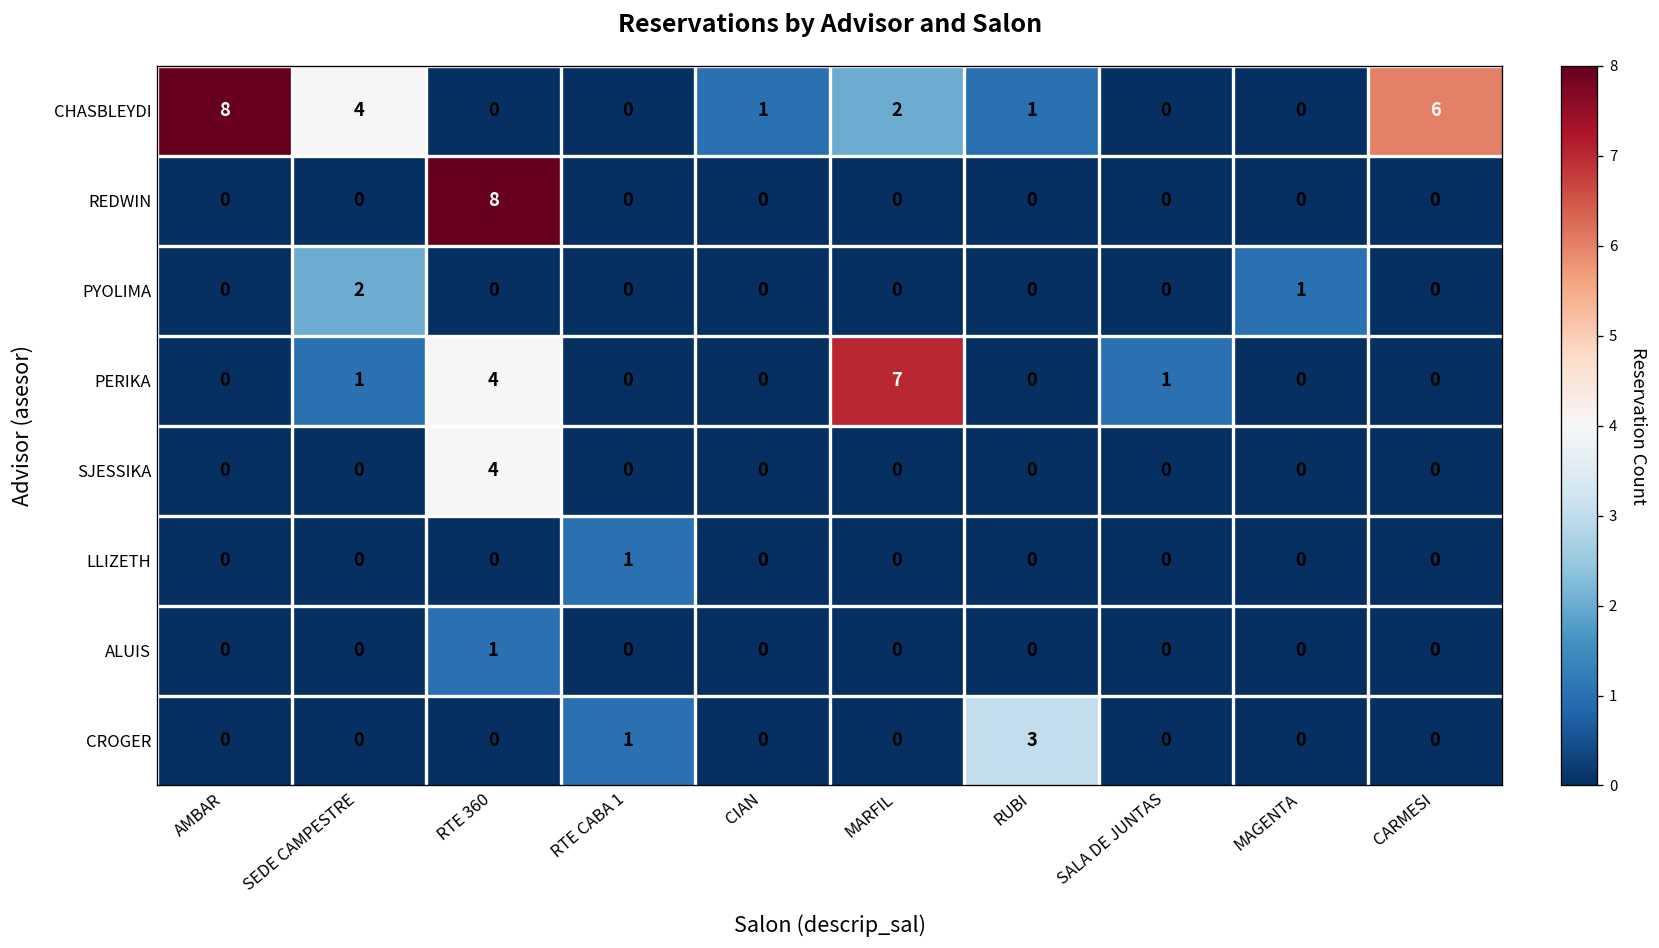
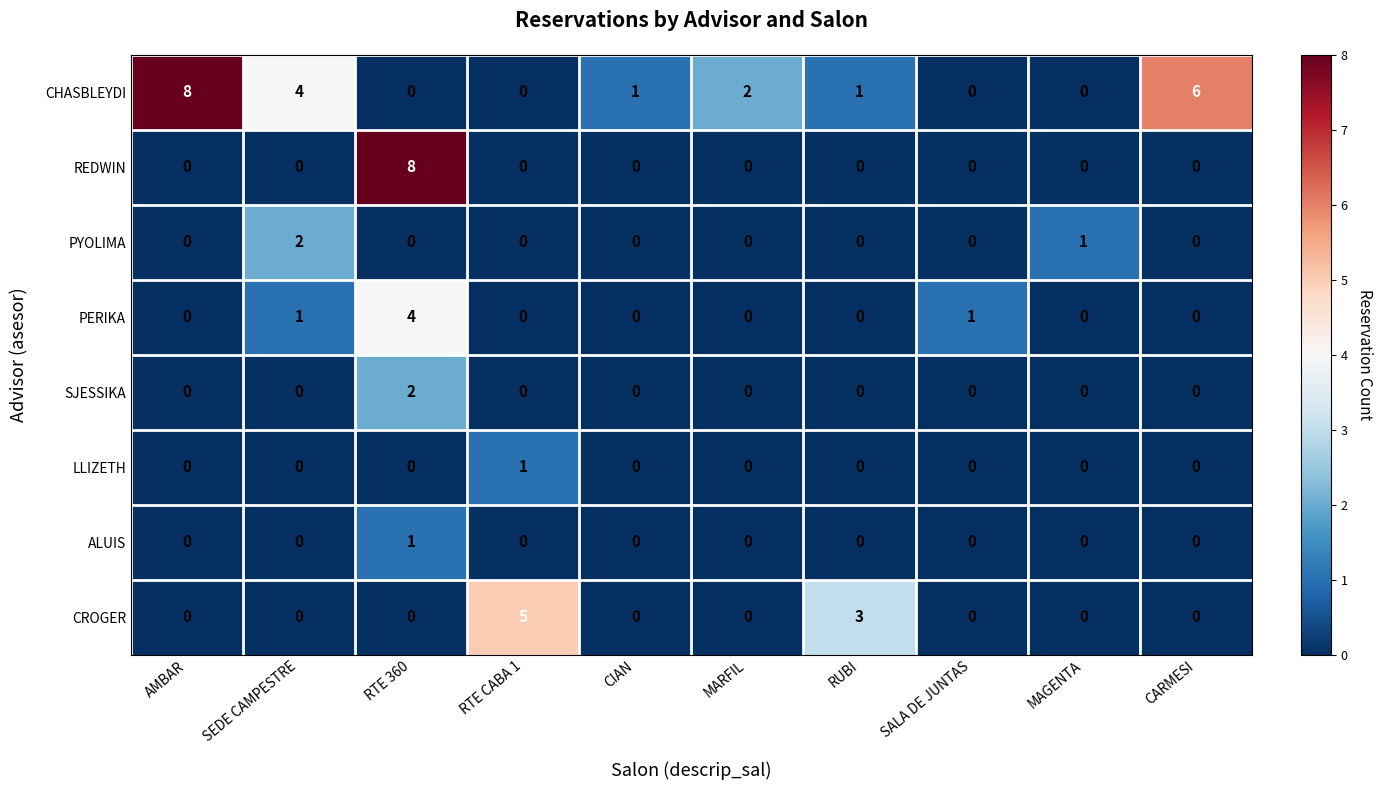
  {
    "CHASBLEYDI": {
      "AMBAR": 8,
      "SEDE CAMPESTRE": 4,
      "RTE 360": 0,
      "RTE CABA 1": 0,
      "CIAN": 1,
      "MARFIL": 2,
      "RUBI": 1,
      "SALA DE JUNTAS": 0,
      "MAGENTA": 0,
      "CARMESI": 6
    },
    "REDWIN": {
      "AMBAR": 0,
      "SEDE CAMPESTRE": 0,
      "RTE 360": 8,
      "RTE CABA 1": 0,
      "CIAN": 0,
      "MARFIL": 0,
      "RUBI": 0,
      "SALA DE JUNTAS": 0,
      "MAGENTA": 0,
      "CARMESI": 0
    },
    "PYOLIMA": {
      "AMBAR": 0,
      "SEDE CAMPESTRE": 2,
      "RTE 360": 0,
      "RTE CABA 1": 0,
      "CIAN": 0,
      "MARFIL": 0,
      "RUBI": 0,
      "SALA DE JUNTAS": 0,
      "MAGENTA": 1,
      "CARMESI": 0
    },
    "PERIKA": {
      "AMBAR": 0,
      "SEDE CAMPESTRE": 1,
      "RTE 360": 4,
      "RTE CABA 1": 0,
      "CIAN": 0,
-     "MARFIL": 7,
+     "MARFIL": 0,
      "RUBI": 0,
      "SALA DE JUNTAS": 1,
      "MAGENTA": 0,
      "CARMESI": 0
    },
    "SJESSIKA": {
      "AMBAR": 0,
      "SEDE CAMPESTRE": 0,
-     "RTE 360": 4,
+     "RTE 360": 2,
      "RTE CABA 1": 0,
      "CIAN": 0,
      "MARFIL": 0,
      "RUBI": 0,
      "SALA DE JUNTAS": 0,
      "MAGENTA": 0,
      "CARMESI": 0
    },
    "LLIZETH": {
      "AMBAR": 0,
      "SEDE CAMPESTRE": 0,
      "RTE 360": 0,
      "RTE CABA 1": 1,
      "CIAN": 0,
      "MARFIL": 0,
      "RUBI": 0,
      "SALA DE JUNTAS": 0,
      "MAGENTA": 0,
      "CARMESI": 0
    },
    "ALUIS": {
      "AMBAR": 0,
      "SEDE CAMPESTRE": 0,
      "RTE 360": 1,
      "RTE CABA 1": 0,
      "CIAN": 0,
      "MARFIL": 0,
      "RUBI": 0,
      "SALA DE JUNTAS": 0,
      "MAGENTA": 0,
      "CARMESI": 0
    },
    "CROGER": {
      "AMBAR": 0,
      "SEDE CAMPESTRE": 0,
      "RTE 360": 0,
-     "RTE CABA 1": 1,
+     "RTE CABA 1": 5,
      "CIAN": 0,
      "MARFIL": 0,
      "RUBI": 3,
      "SALA DE JUNTAS": 0,
      "MAGENTA": 0,
      "CARMESI": 0
    }
  }
